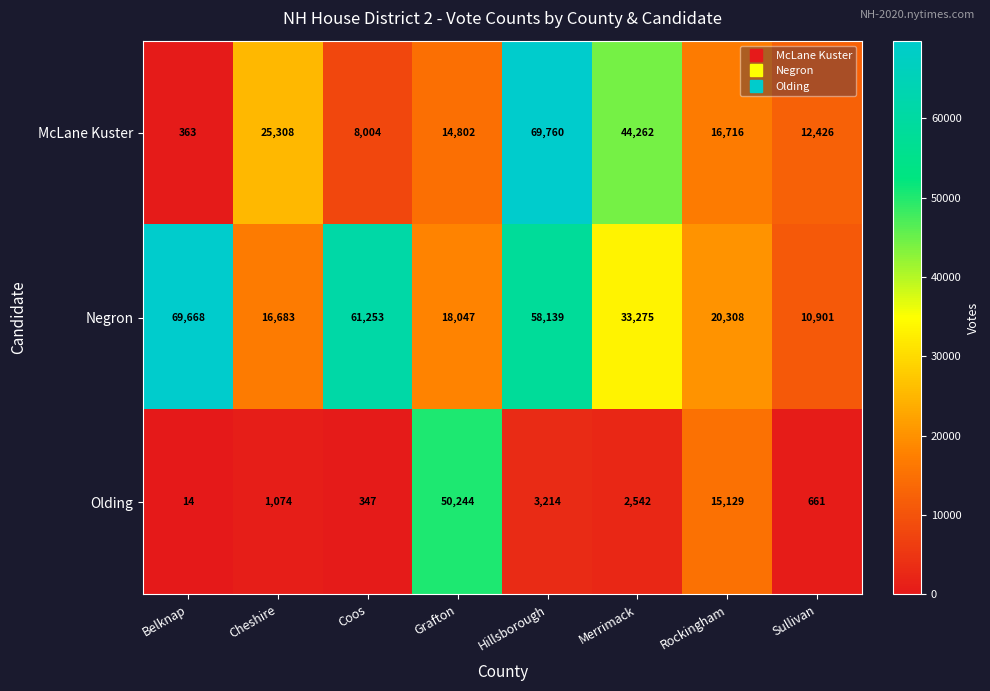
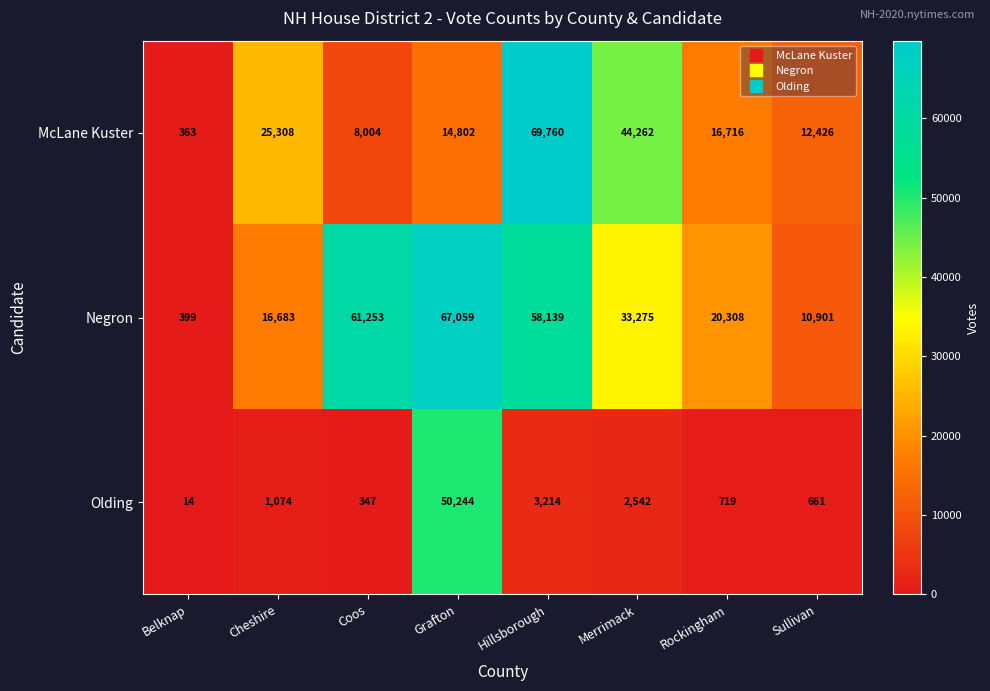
  {
    "McLane Kuster": {
      "Belknap": "363",
      "Cheshire": "25,308",
      "Coos": "8,004",
      "Grafton": "14,802",
      "Hillsborough": "69,760",
      "Merrimack": "44,262",
      "Rockingham": "16,716",
      "Sullivan": "12,426"
    },
    "Negron": {
-     "Belknap": "69,668",
+     "Belknap": "399",
      "Cheshire": "16,683",
      "Coos": "61,253",
-     "Grafton": "18,047",
+     "Grafton": "67,059",
      "Hillsborough": "58,139",
      "Merrimack": "33,275",
      "Rockingham": "20,308",
      "Sullivan": "10,901"
    },
    "Olding": {
      "Belknap": "14",
      "Cheshire": "1,074",
      "Coos": "347",
      "Grafton": "50,244",
      "Hillsborough": "3,214",
      "Merrimack": "2,542",
-     "Rockingham": "15,129",
+     "Rockingham": "719",
      "Sullivan": "661"
    }
  }
